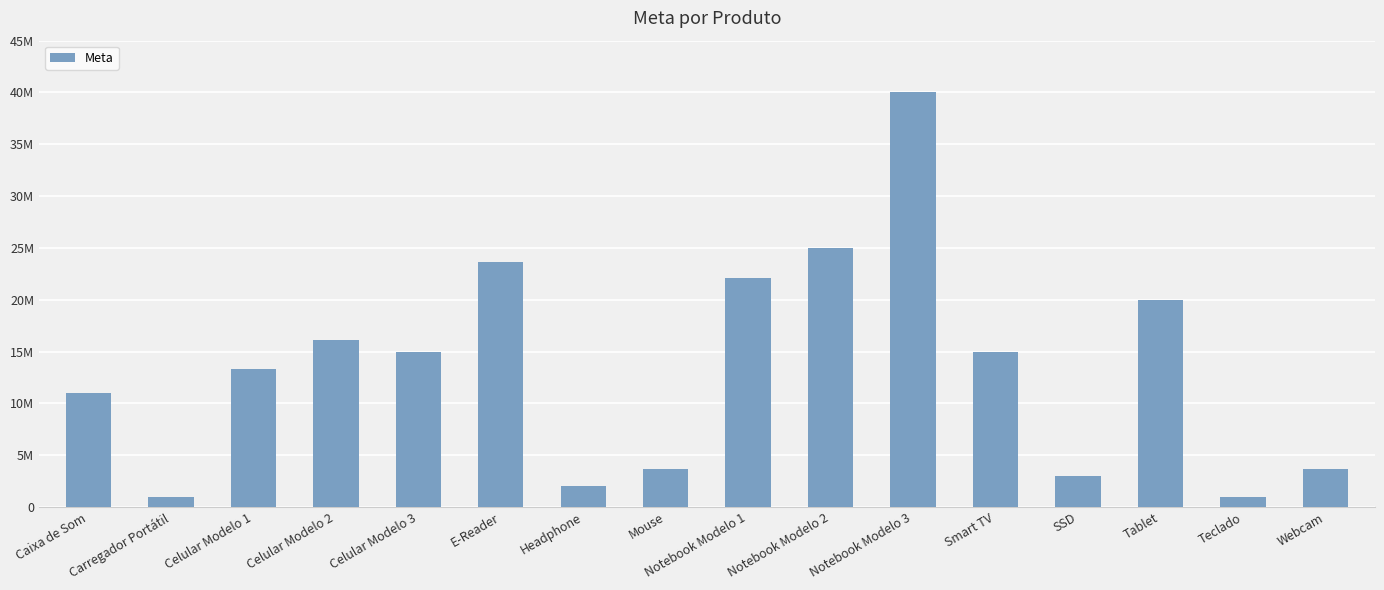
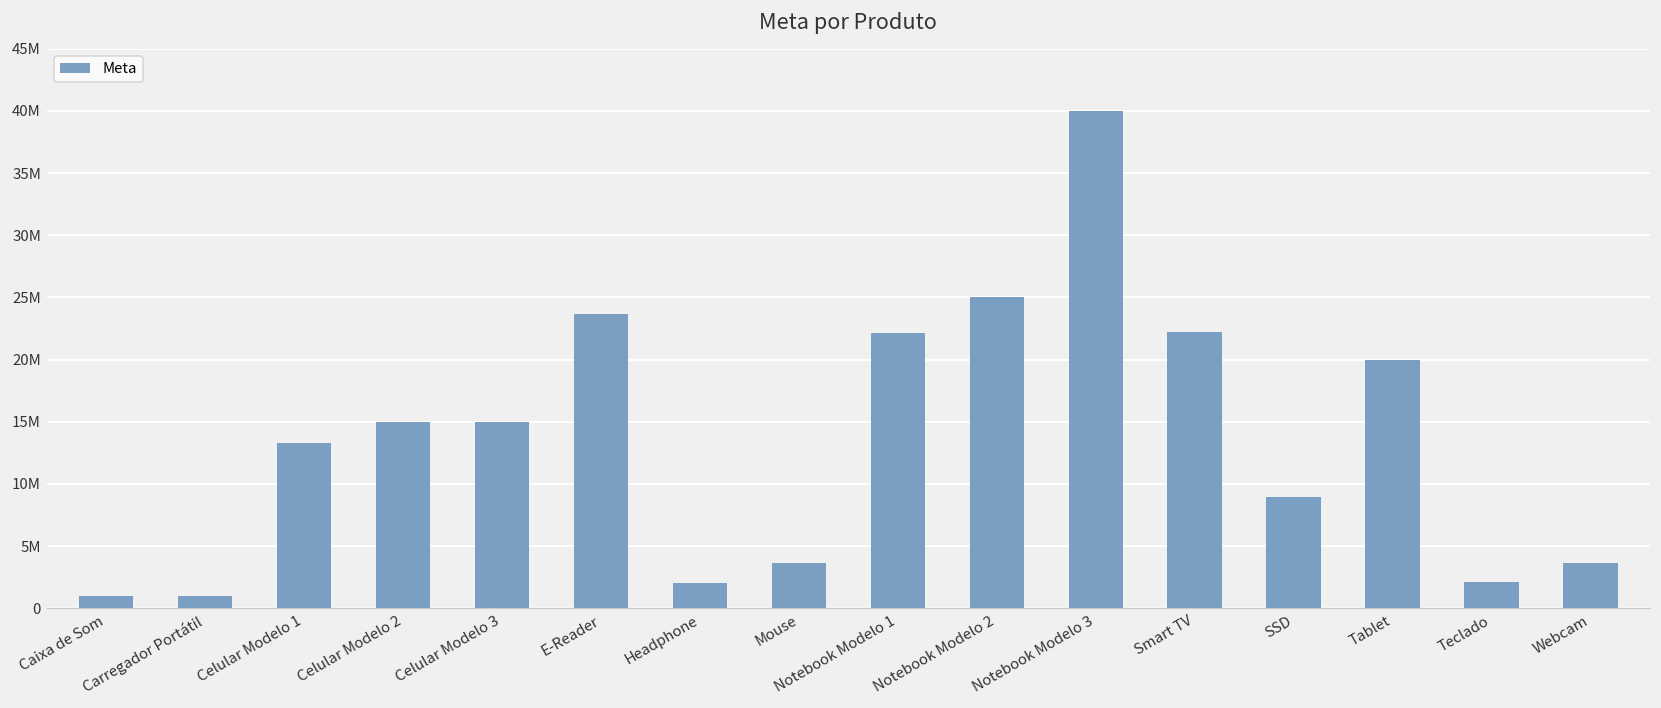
  {
-   "Caixa de Som": 11000000,
+   "Caixa de Som": 1000000,
    "Carregador Portátil": 1000000,
    "Celular Modelo 1": 13300000,
-   "Celular Modelo 2": 16200000,
+   "Celular Modelo 2": 15000000,
    "Celular Modelo 3": 15000000,
    "E-Reader": 23600000,
    "Headphone": 2000000,
    "Mouse": 3700000,
    "Notebook Modelo 1": 22100000,
    "Notebook Modelo 2": 25000000,
    "Notebook Modelo 3": 40000000,
-   "Smart TV": 15000000,
-   "SSD": 3000000,
+   "Smart TV": 22300000,
+   "SSD": 8900000,
    "Tablet": 20000000,
-   "Teclado": 1000000,
+   "Teclado": 2100000,
    "Webcam": 3600000
  }
